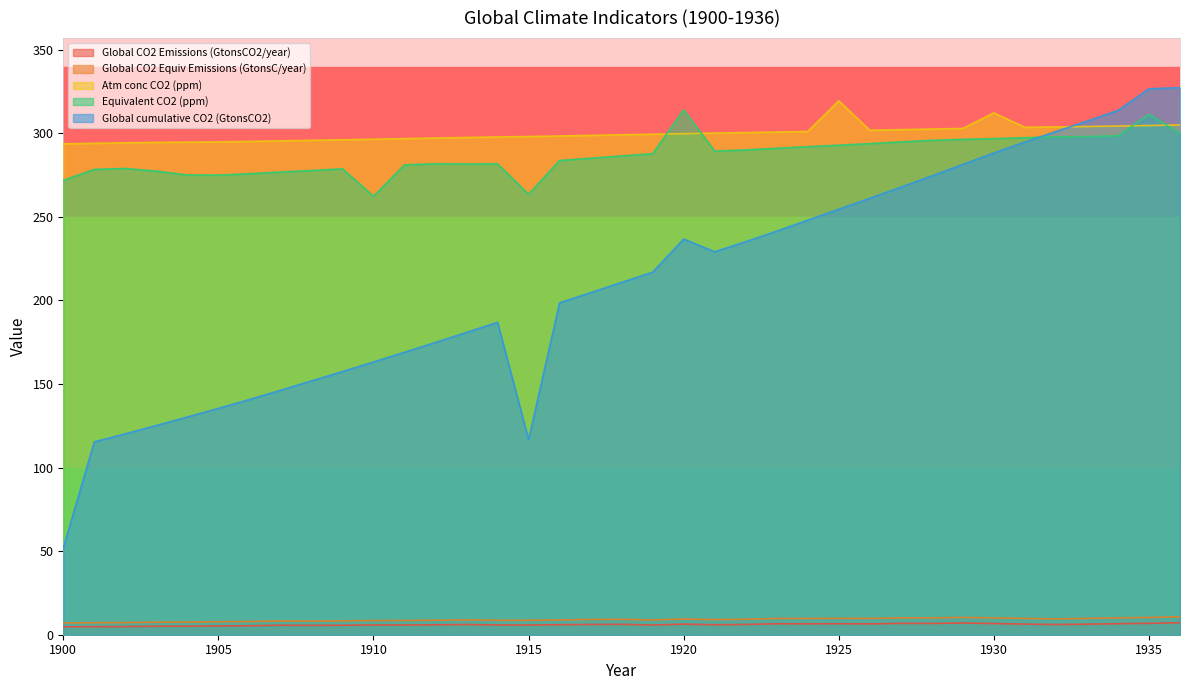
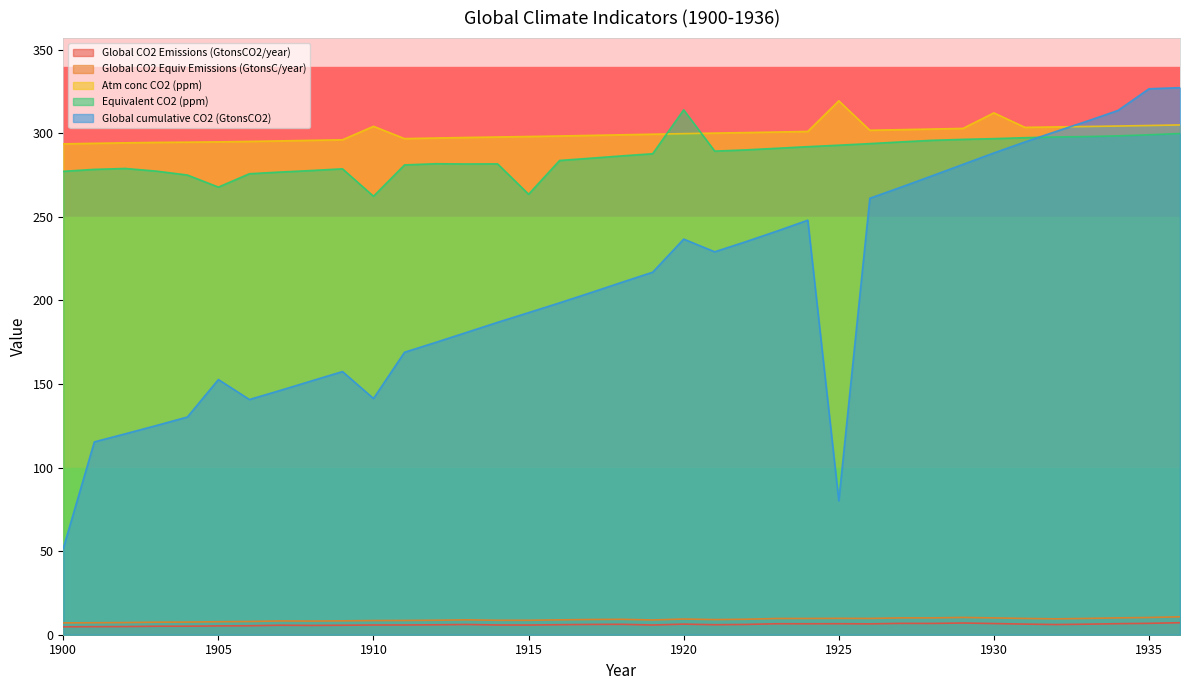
  {
    "Atm conc CO2 (ppm)": {
      "1900": 294,
      "1905": 295,
-     "1910": 297,
+     "1910": 304,
      "1915": 298,
      "1920": 300,
      "1925": 319,
      "1930": 312,
      "1935": 305
    },
    "Equivalent CO2 (ppm)": {
-     "1900": 272,
-     "1905": 275,
+     "1900": 277,
+     "1905": 268,
      "1910": 262,
      "1915": 264,
      "1920": 314,
      "1925": 293,
      "1930": 297,
-     "1935": 311
+     "1935": 299
    },
    "Global cumulative CO2 (GtonsCO2)": {
      "1900": 52,
-     "1905": 135,
-     "1910": 163,
-     "1915": 117,
+     "1905": 153,
+     "1910": 141,
+     "1915": 193,
      "1920": 237,
-     "1925": 255,
+     "1925": 80,
      "1930": 288,
      "1935": 327
    }
  }
